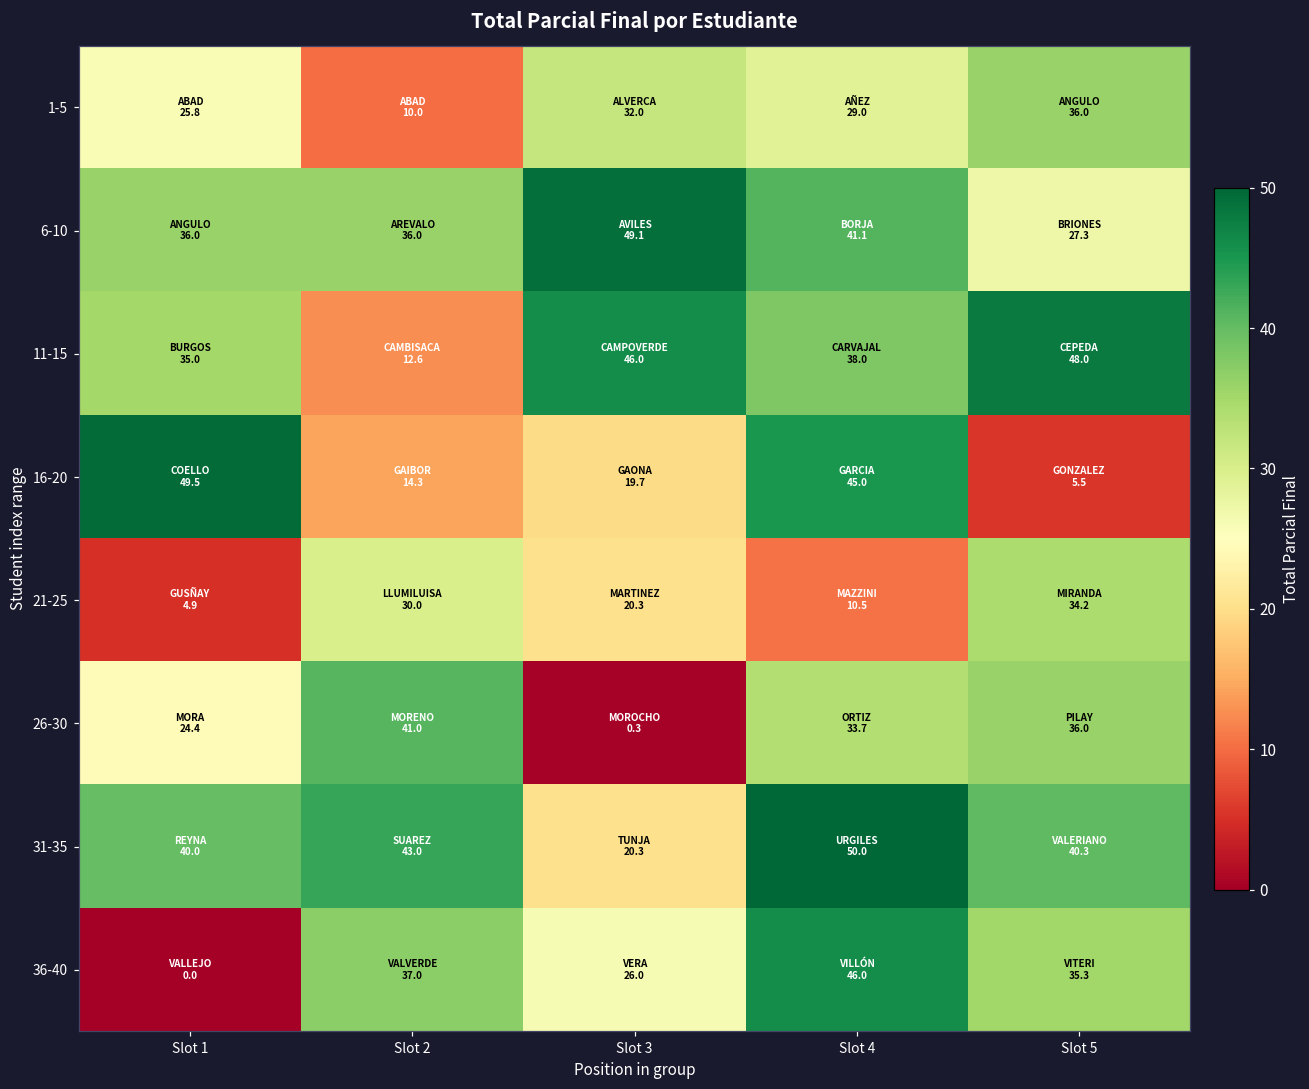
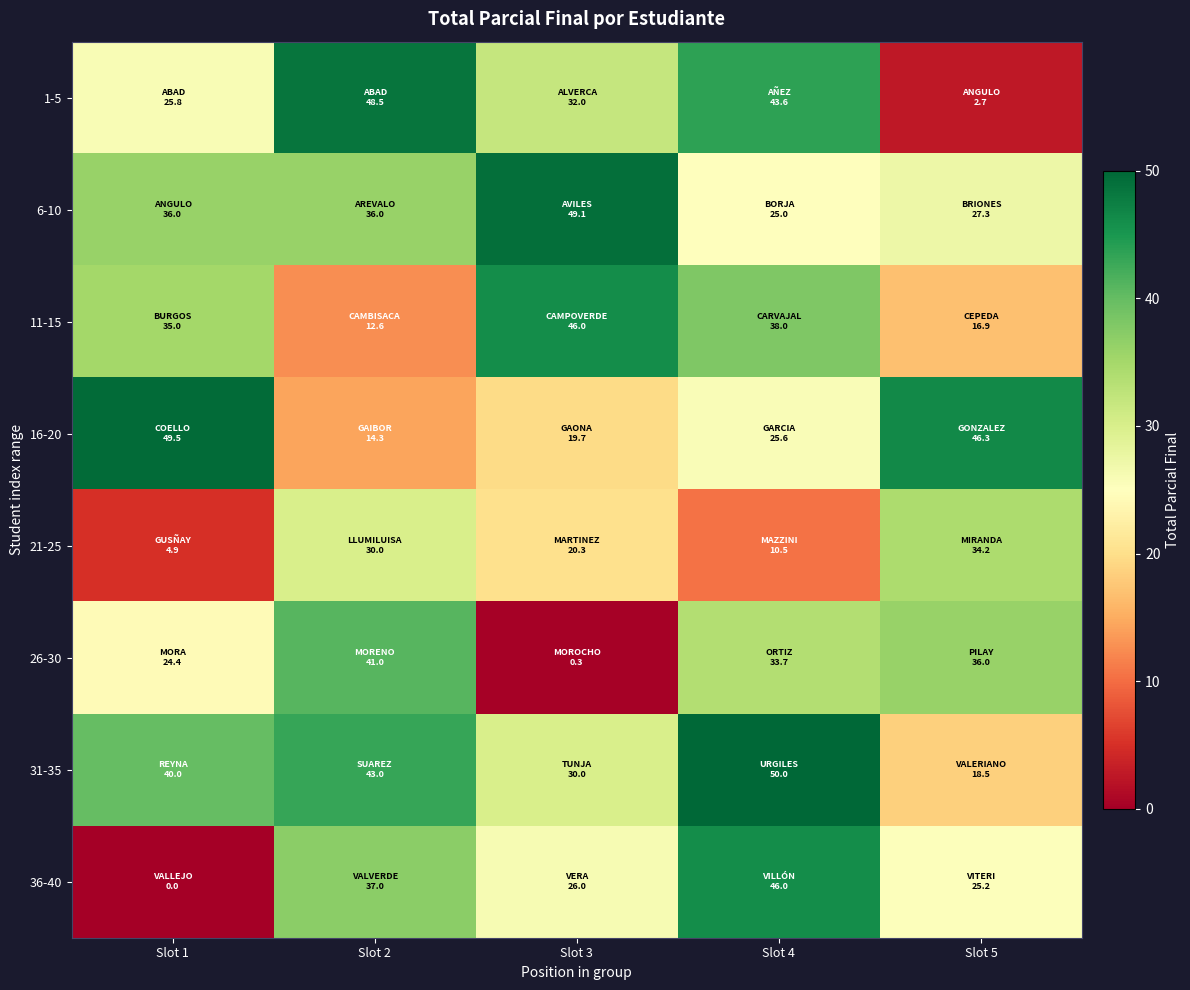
  {
    "1-5": {
      "Slot 1": 25.8,
-     "Slot 2": 10.0,
+     "Slot 2": 48.5,
      "Slot 3": 32.0,
-     "Slot 4": 29.0,
-     "Slot 5": 36.0
+     "Slot 4": 43.6,
+     "Slot 5": 2.7
    },
    "6-10": {
      "Slot 1": 36.0,
      "Slot 2": 36.0,
      "Slot 3": 49.1,
-     "Slot 4": 41.1,
+     "Slot 4": 25.0,
      "Slot 5": 27.3
    },
    "11-15": {
      "Slot 1": 35.0,
      "Slot 2": 12.6,
      "Slot 3": 46.0,
      "Slot 4": 38.0,
-     "Slot 5": 48.0
+     "Slot 5": 16.9
    },
    "16-20": {
      "Slot 1": 49.5,
      "Slot 2": 14.3,
      "Slot 3": 19.7,
-     "Slot 4": 45.0,
-     "Slot 5": 5.5
+     "Slot 4": 25.6,
+     "Slot 5": 46.3
    },
    "21-25": {
      "Slot 1": 4.9,
      "Slot 2": 30.0,
      "Slot 3": 20.3,
      "Slot 4": 10.5,
      "Slot 5": 34.2
    },
    "26-30": {
      "Slot 1": 24.4,
      "Slot 2": 41.0,
      "Slot 3": 0.3,
      "Slot 4": 33.7,
      "Slot 5": 36.0
    },
    "31-35": {
      "Slot 1": 40.0,
      "Slot 2": 43.0,
-     "Slot 3": 20.3,
+     "Slot 3": 30.0,
      "Slot 4": 50.0,
-     "Slot 5": 40.3
+     "Slot 5": 18.5
    },
    "36-40": {
      "Slot 1": 0.0,
      "Slot 2": 37.0,
      "Slot 3": 26.0,
      "Slot 4": 46.0,
-     "Slot 5": 35.3
+     "Slot 5": 25.2
    }
  }
